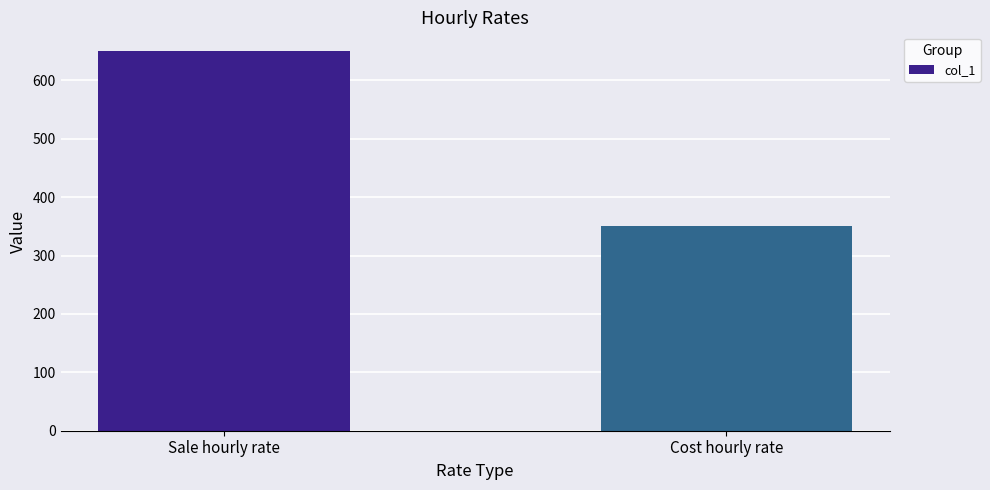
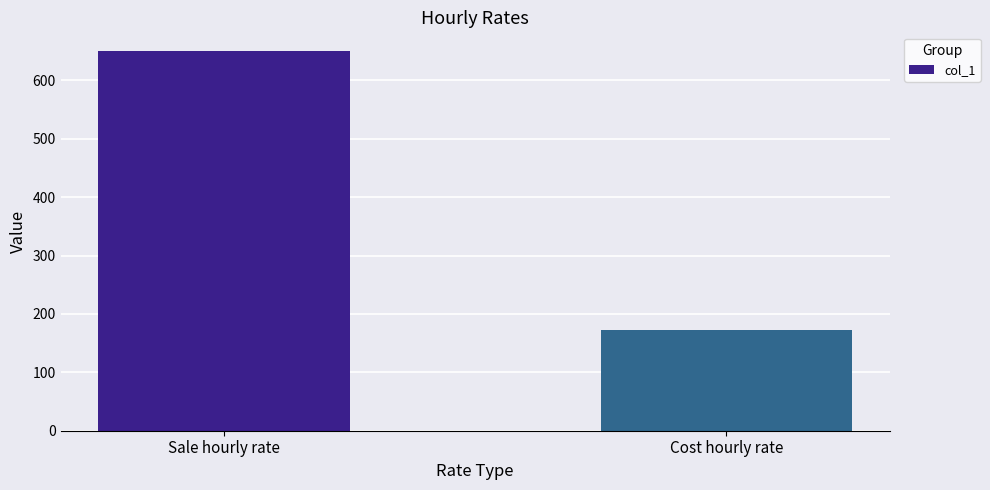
  {
    "Sale hourly rate": 650,
-   "Cost hourly rate": 350
+   "Cost hourly rate": 170
  }
